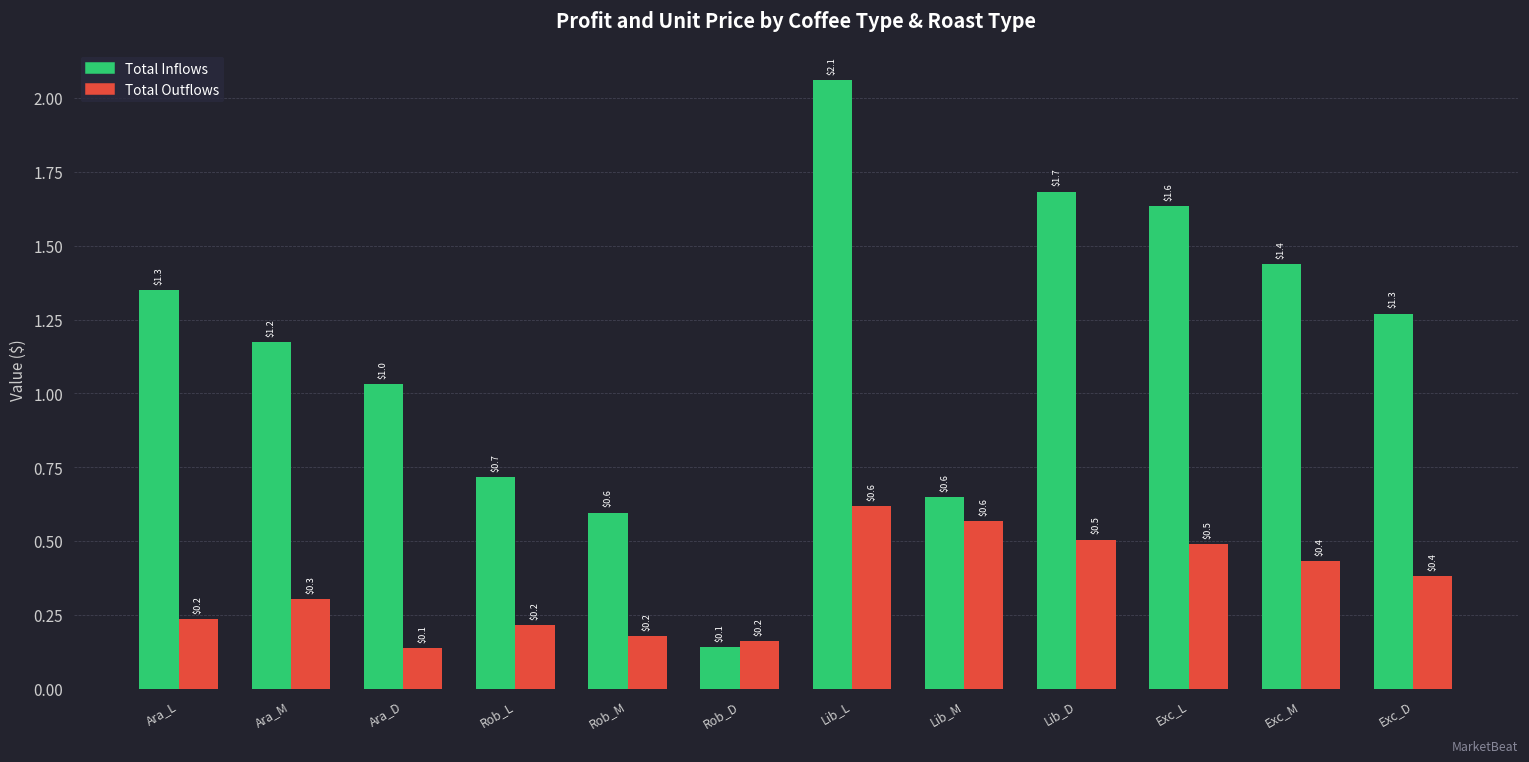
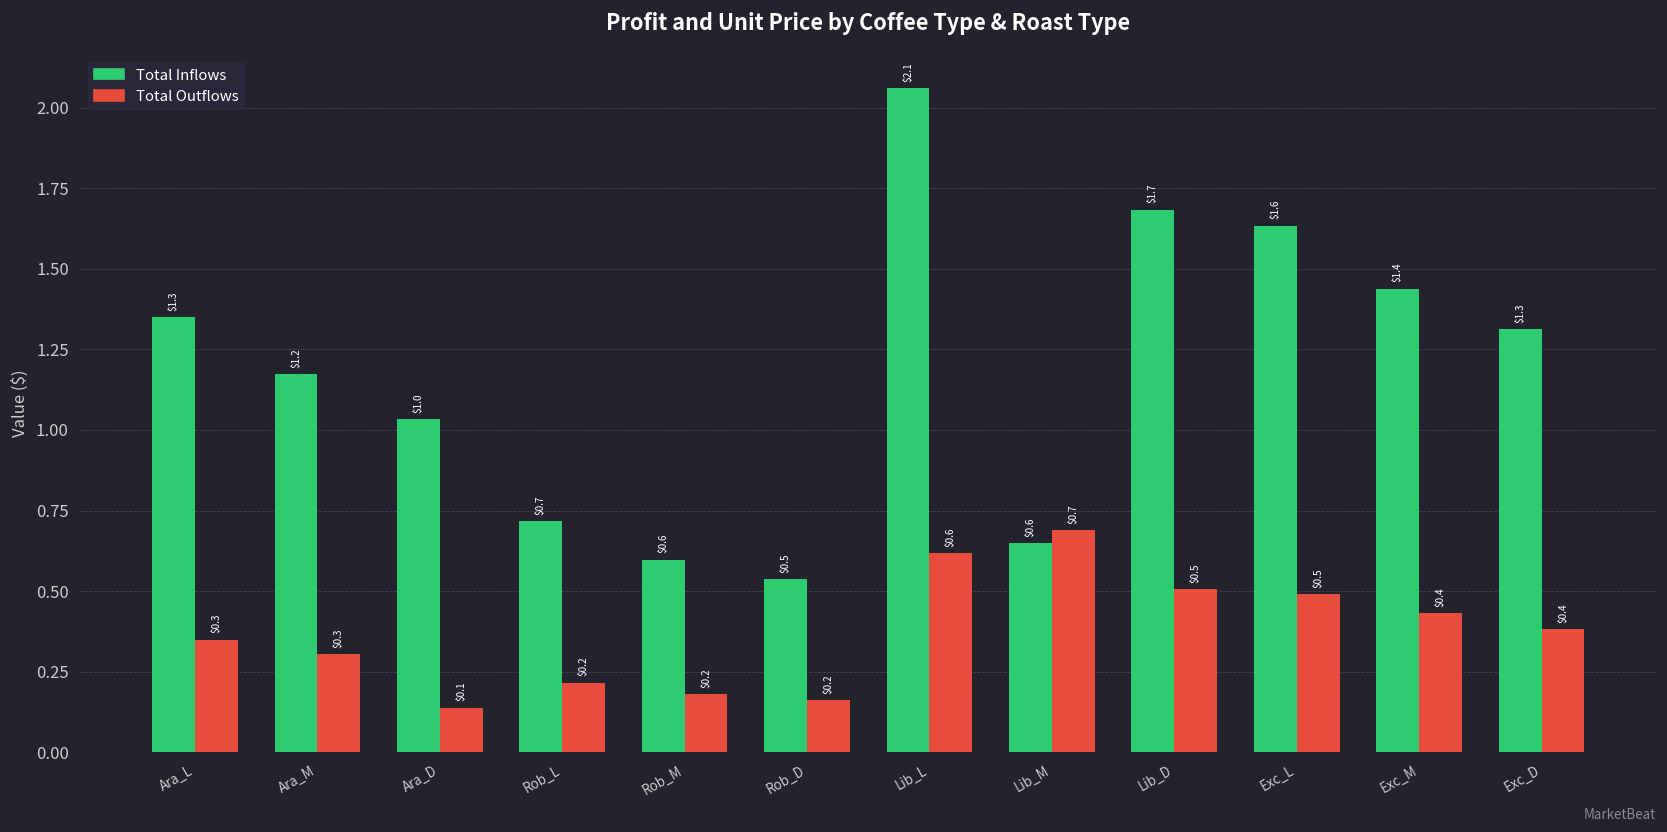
  {
    "Total Inflows": {
      "Ara_L": "$1.3",
      "Ara_M": "$1.2",
      "Ara_D": "$1.0",
      "Rob_L": "$0.7",
      "Rob_M": "$0.6",
-     "Rob_D": "$0.1",
+     "Rob_D": "$0.5",
      "Lib_L": "$2.1",
      "Lib_M": "$0.6",
      "Lib_D": "$1.7",
      "Exc_L": "$1.6",
      "Exc_M": "$1.4",
-     "Exc_D": "1.27"
+     "Exc_D": "1.31"
    },
    "Total Outflows": {
-     "Ara_L": "$0.2",
+     "Ara_L": "$0.3",
      "Ara_M": "$0.3",
      "Ara_D": "$0.1",
      "Rob_L": "$0.2",
      "Rob_M": "$0.2",
      "Rob_D": "$0.2",
      "Lib_L": "$0.6",
-     "Lib_M": "$0.6",
+     "Lib_M": "$0.7",
      "Lib_D": "$0.5",
      "Exc_L": "$0.5",
      "Exc_M": "$0.4",
      "Exc_D": "$0.4"
    }
  }
